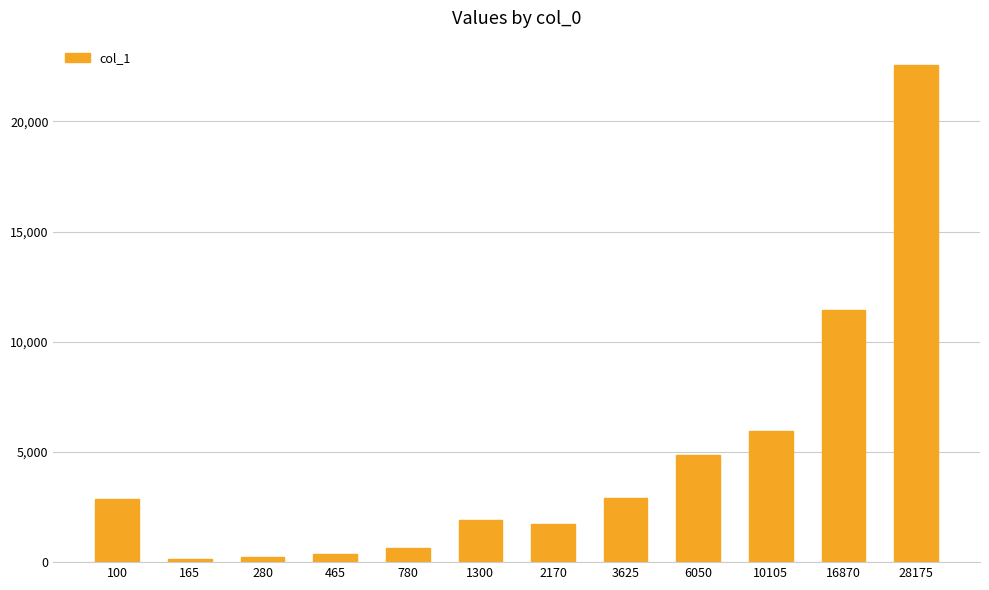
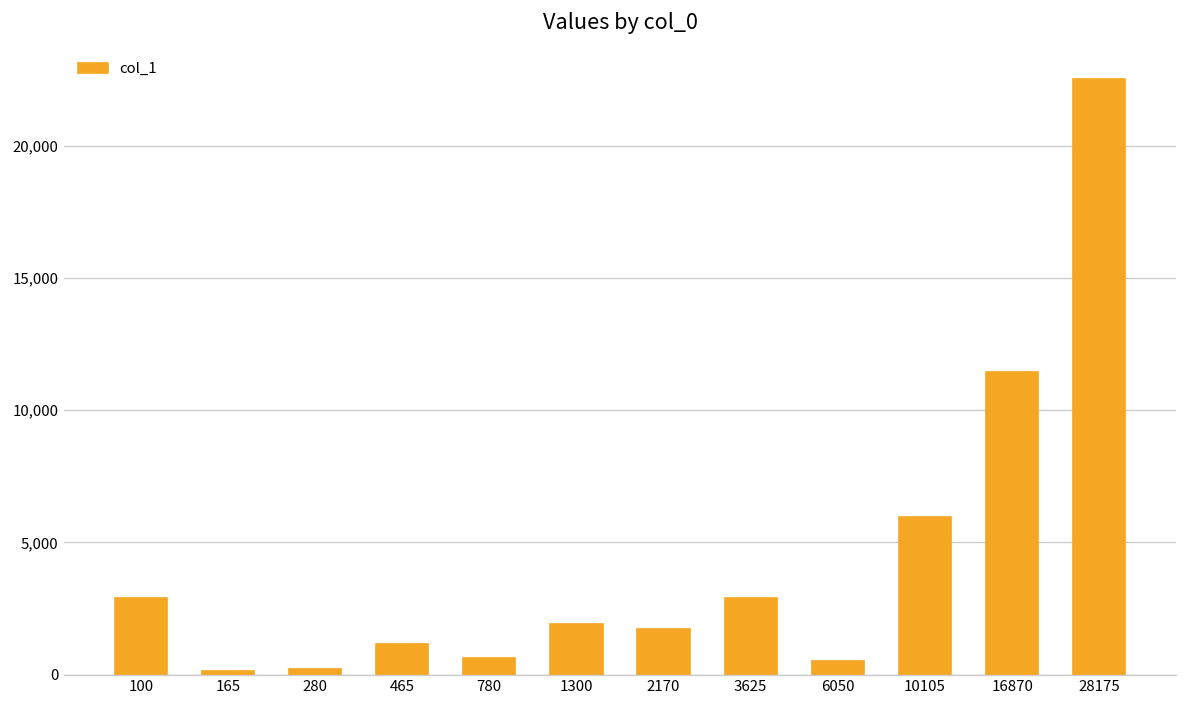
  {
    "100": "2,900",
    "165": "100",
    "280": "200",
-   "465": "400",
+   "465": "1,200",
    "780": "600",
    "1300": "1,900",
    "2170": "1,700",
    "3625": "2,900",
-   "6050": "4,800",
+   "6050": "500",
    "10105": "5,900",
    "16870": "11,500",
    "28175": "22,500"
  }
